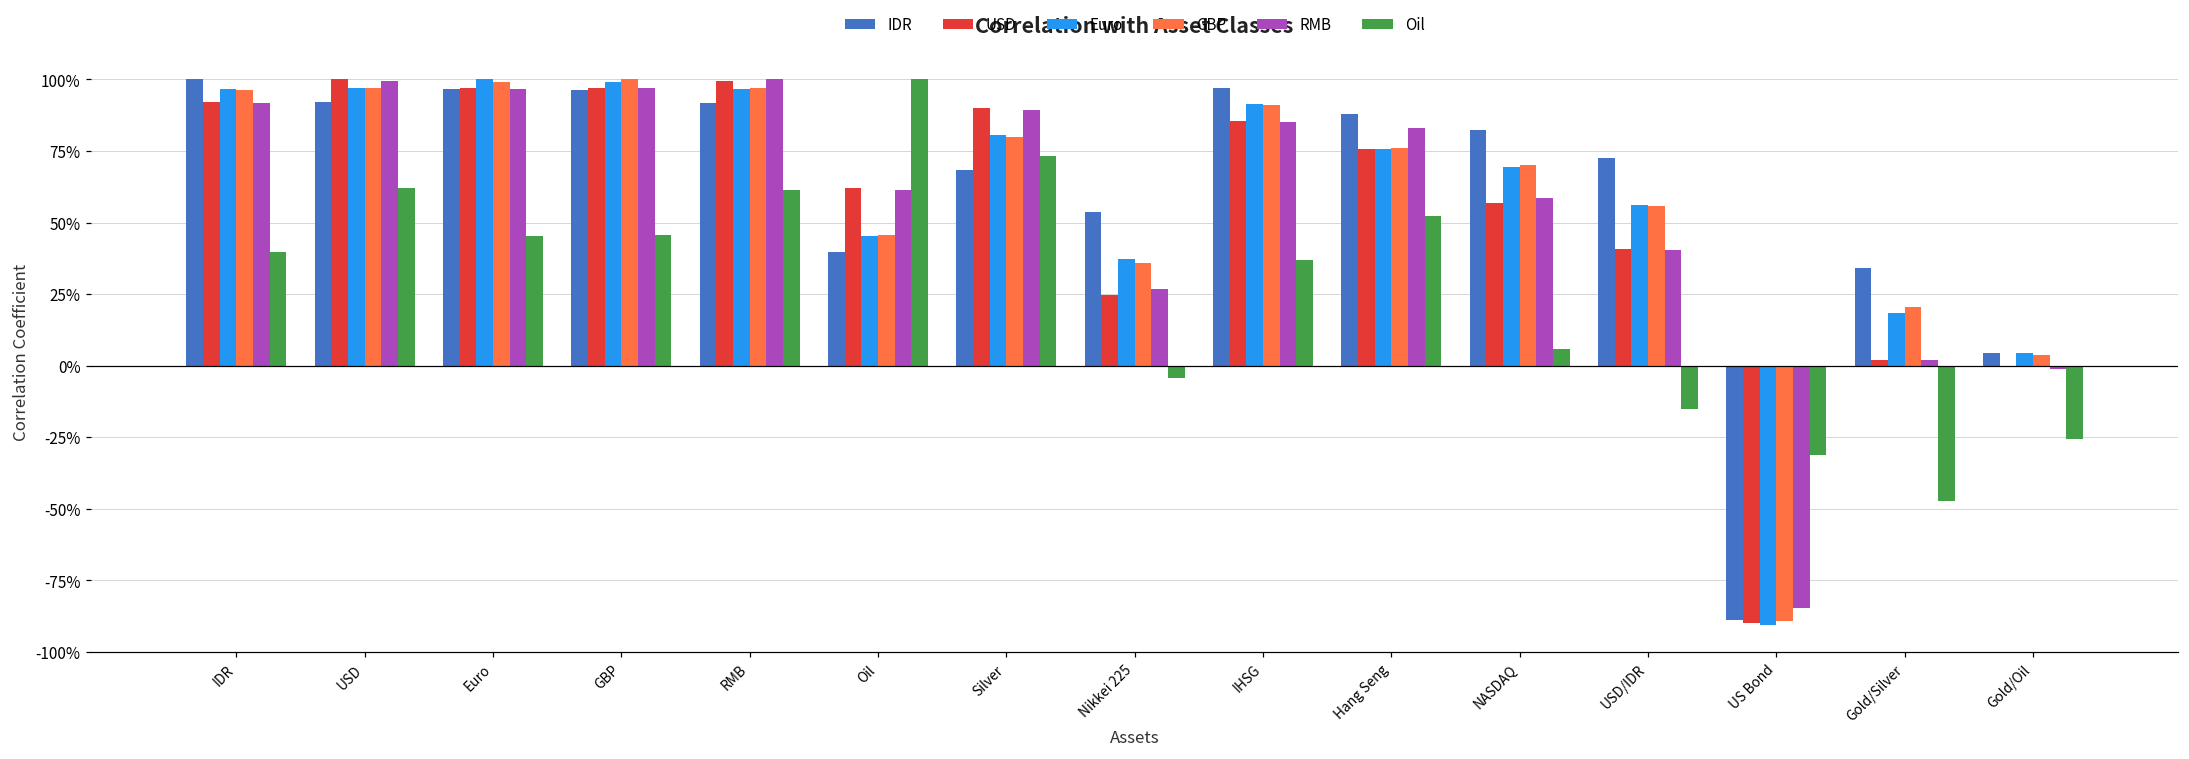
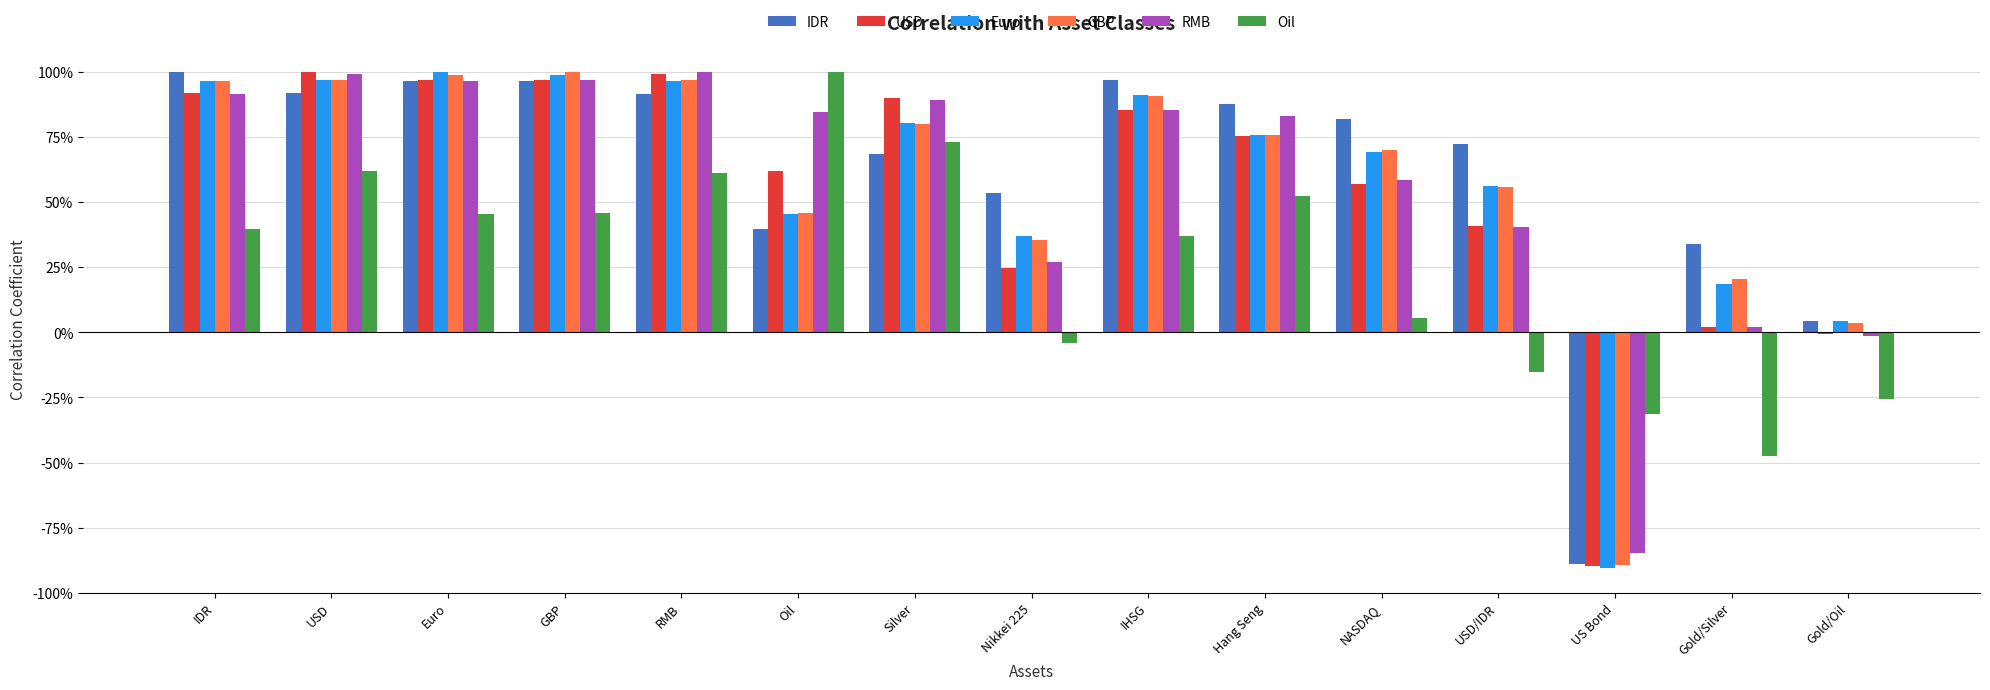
  {
    "IDR": {
      "IDR": "100%",
      "USD": "92%",
      "Euro": "97%",
      "GBP": "96%",
      "RMB": "92%",
      "Oil": "40%",
      "Silver": "68%",
      "Nikkei 225": "54%",
      "IHSG": "97%",
      "Hang Seng": "88%",
      "NASDAQ": "82%",
      "USD/IDR": "73%",
      "US Bond": "-89%",
      "Gold/Silver": "34%",
      "Gold/Oil": "4%"
    },
    "USD": {
      "IDR": "92%",
      "USD": "100%",
      "Euro": "97%",
      "GBP": "97%",
      "RMB": "99%",
      "Oil": "62%",
      "Silver": "90%",
      "Nikkei 225": "25%",
      "IHSG": "86%",
      "Hang Seng": "76%",
      "NASDAQ": "57%",
      "USD/IDR": "41%",
      "US Bond": "-90%",
      "Gold/Silver": "2%"
    },
    "Euro": {
      "IDR": "97%",
      "USD": "97%",
      "Euro": "100%",
      "GBP": "99%",
      "RMB": "97%",
      "Oil": "45%",
      "Silver": "81%",
      "Nikkei 225": "37%",
      "IHSG": "91%",
      "Hang Seng": "76%",
      "NASDAQ": "69%",
      "USD/IDR": "56%",
      "US Bond": "-91%",
      "Gold/Silver": "18%",
      "Gold/Oil": "4%"
    },
    "GBP": {
      "IDR": "96%",
      "USD": "97%",
      "Euro": "99%",
      "GBP": "100%",
      "RMB": "97%",
      "Oil": "46%",
      "Silver": "80%",
      "Nikkei 225": "36%",
      "IHSG": "91%",
      "Hang Seng": "76%",
      "NASDAQ": "70%",
      "USD/IDR": "56%",
      "US Bond": "-89%",
      "Gold/Silver": "20%",
      "Gold/Oil": "4%"
    },
    "RMB": {
      "IDR": "92%",
      "USD": "99%",
      "Euro": "97%",
      "GBP": "97%",
      "RMB": "100%",
-     "Oil": "61%",
+     "Oil": "85%",
      "Silver": "89%",
      "Nikkei 225": "27%",
      "IHSG": "85%",
      "Hang Seng": "83%",
      "NASDAQ": "58%",
      "USD/IDR": "41%",
      "US Bond": "-85%",
      "Gold/Silver": "2%",
      "Gold/Oil": "-1%"
    },
    "Oil": {
      "IDR": "40%",
      "USD": "62%",
      "Euro": "45%",
      "GBP": "46%",
      "RMB": "61%",
      "Oil": "100%",
      "Silver": "73%",
      "Nikkei 225": "-4%",
      "IHSG": "37%",
      "Hang Seng": "52%",
      "NASDAQ": "6%",
      "USD/IDR": "-15%",
      "US Bond": "-31%",
      "Gold/Silver": "-47%",
      "Gold/Oil": "-26%"
    }
  }
